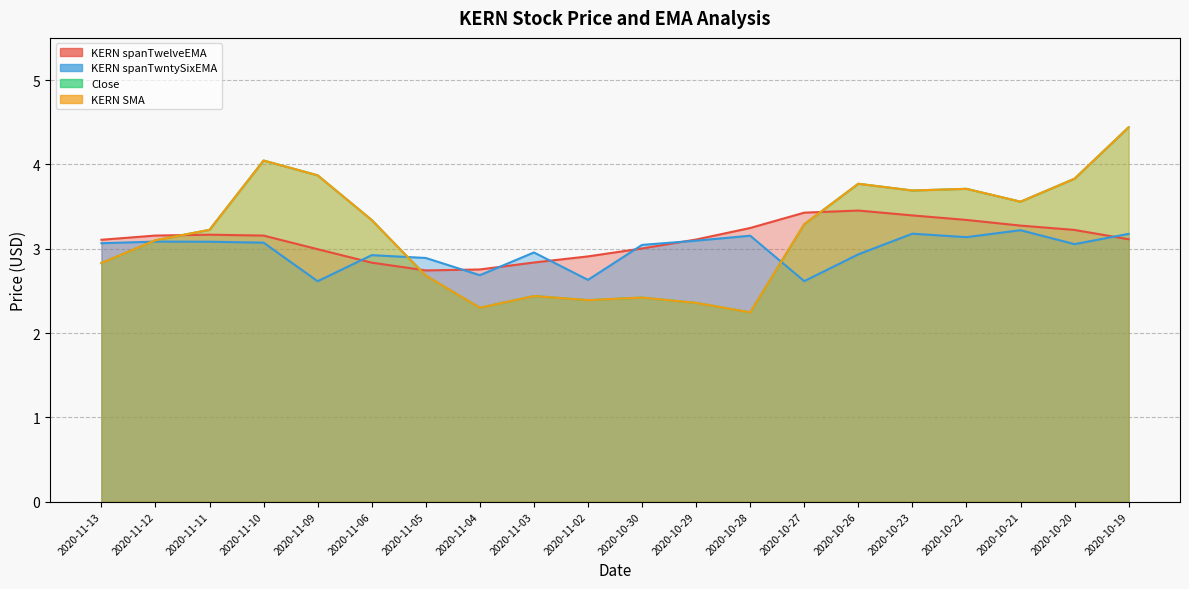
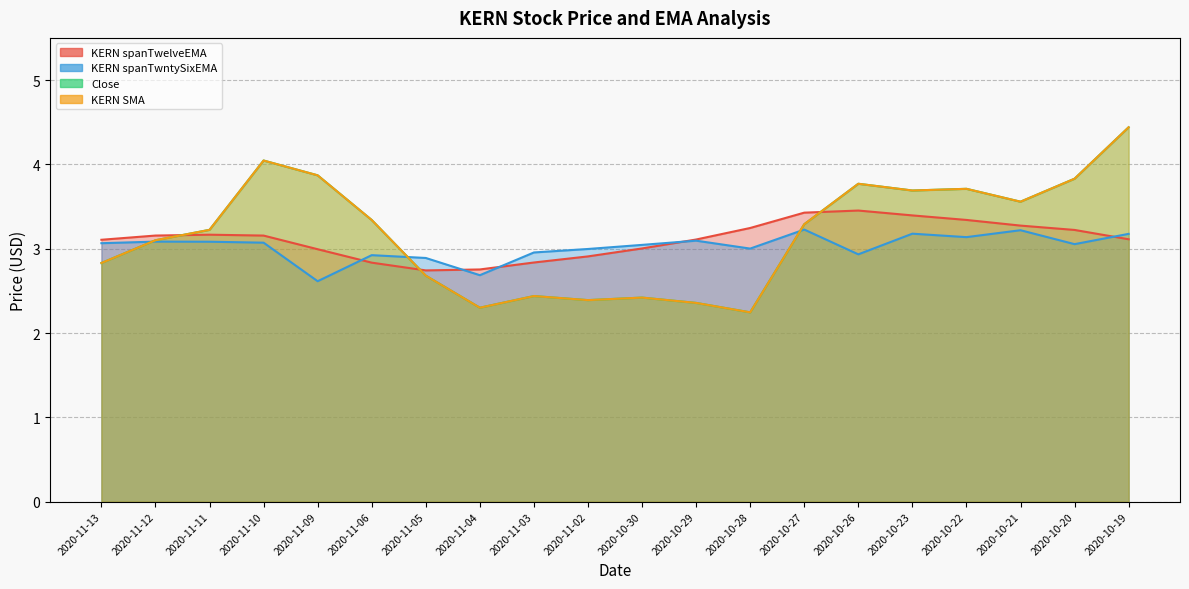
  {
    "KERN spanTwntySixEMA": {
      "2020-11-13": 3.1,
      "2020-11-11": 3.1,
      "2020-11-10": 3.1,
      "2020-11-09": 2.6,
      "2020-11-06": 2.9,
      "2020-11-05": 2.9,
      "2020-11-04": 2.7,
      "2020-11-03": 3.0,
-     "2020-11-02": 2.6,
+     "2020-11-02": 3.0,
      "2020-10-30": 3.0,
-     "2020-10-28": 3.2,
-     "2020-10-27": 2.6,
+     "2020-10-28": 3.0,
+     "2020-10-27": 3.2,
      "2020-10-26": 2.9,
      "2020-10-23": 3.2,
      "2020-10-22": 3.1,
      "2020-10-21": 3.2,
      "2020-10-20": 3.1,
      "2020-10-19": 3.2
    }
  }
